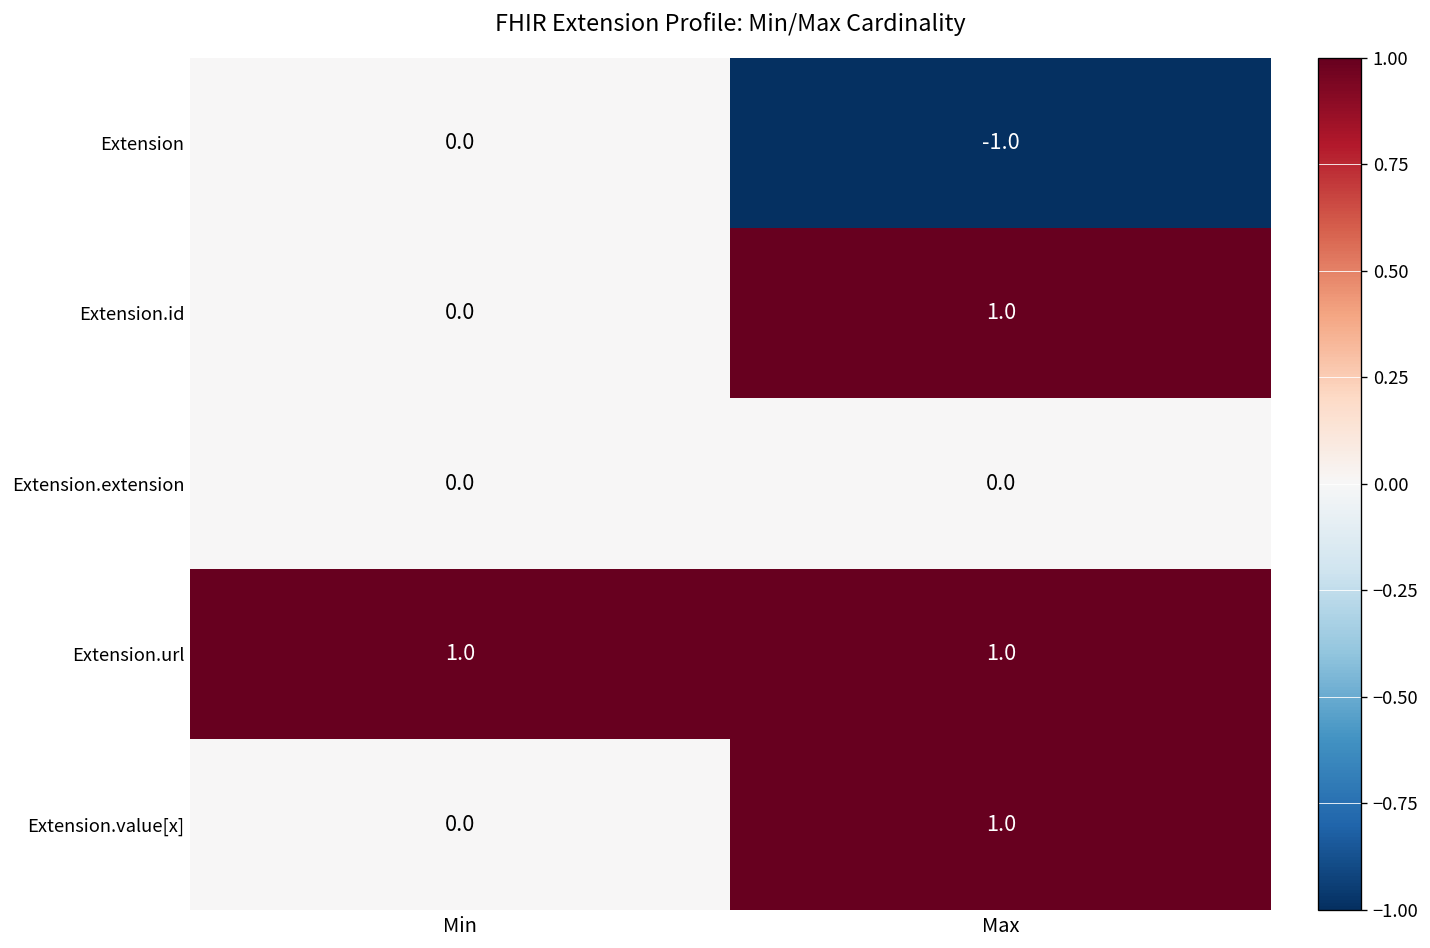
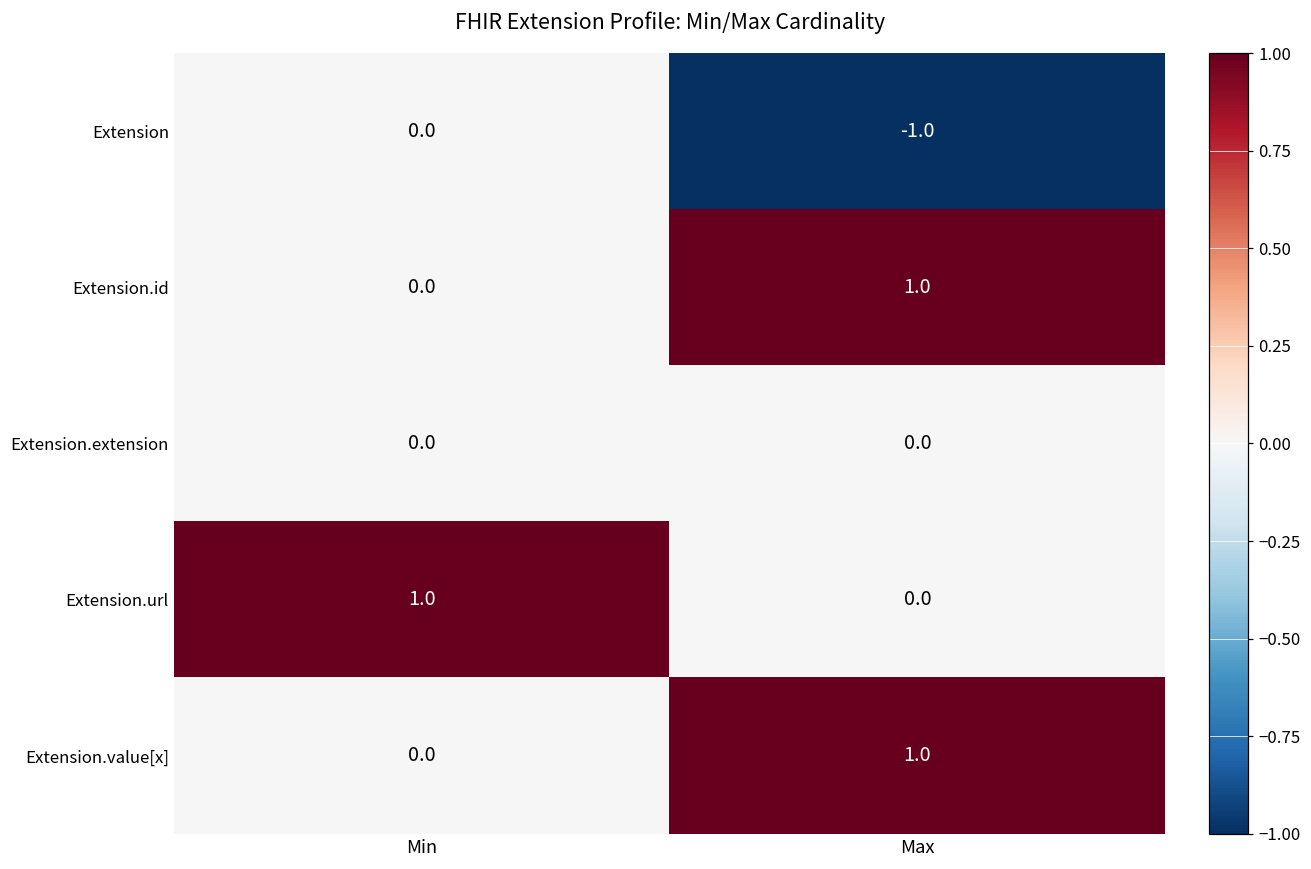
  {
    "Extension": {
      "Min": 0.0,
      "Max": -1.0
    },
    "Extension.id": {
      "Min": 0.0,
      "Max": 1.0
    },
    "Extension.extension": {
      "Min": 0.0,
      "Max": 0.0
    },
    "Extension.url": {
      "Min": 1.0,
-     "Max": 1.0
+     "Max": 0.0
    },
    "Extension.value[x]": {
      "Min": 0.0,
      "Max": 1.0
    }
  }
